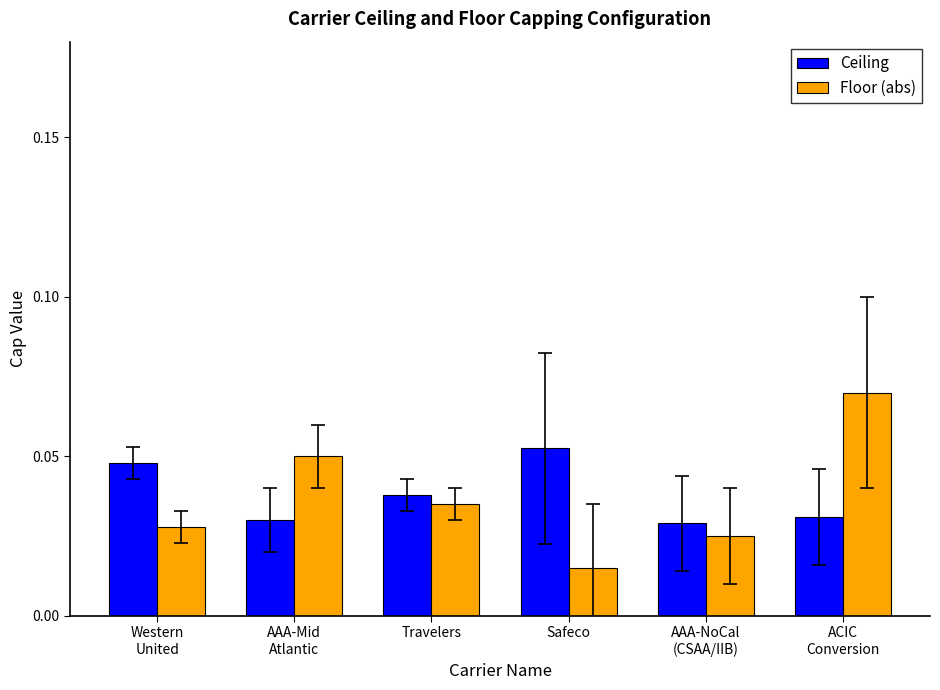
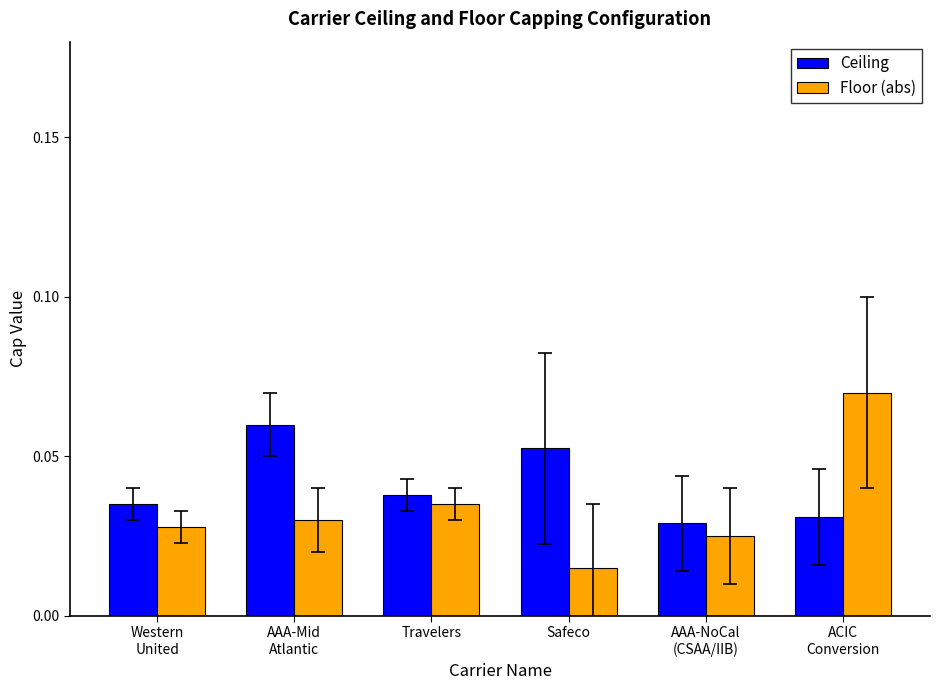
  {
    "Ceiling": {
-     "Western United": 0.048,
-     "AAA-Mid Atlantic": 0.03,
+     "Western United": 0.035,
+     "AAA-Mid Atlantic": 0.06,
      "Travelers": 0.038,
      "Safeco": 0.053,
      "AAA-NoCal (CSAA/IIB)": 0.029,
      "ACIC Conversion": 0.031
    },
    "Floor (abs)": {
      "Western United": 0.028,
-     "AAA-Mid Atlantic": 0.050,
+     "AAA-Mid Atlantic": 0.030,
      "Travelers": 0.035,
      "Safeco": 0.015,
      "AAA-NoCal (CSAA/IIB)": 0.025,
      "ACIC Conversion": 0.070
    }
  }
